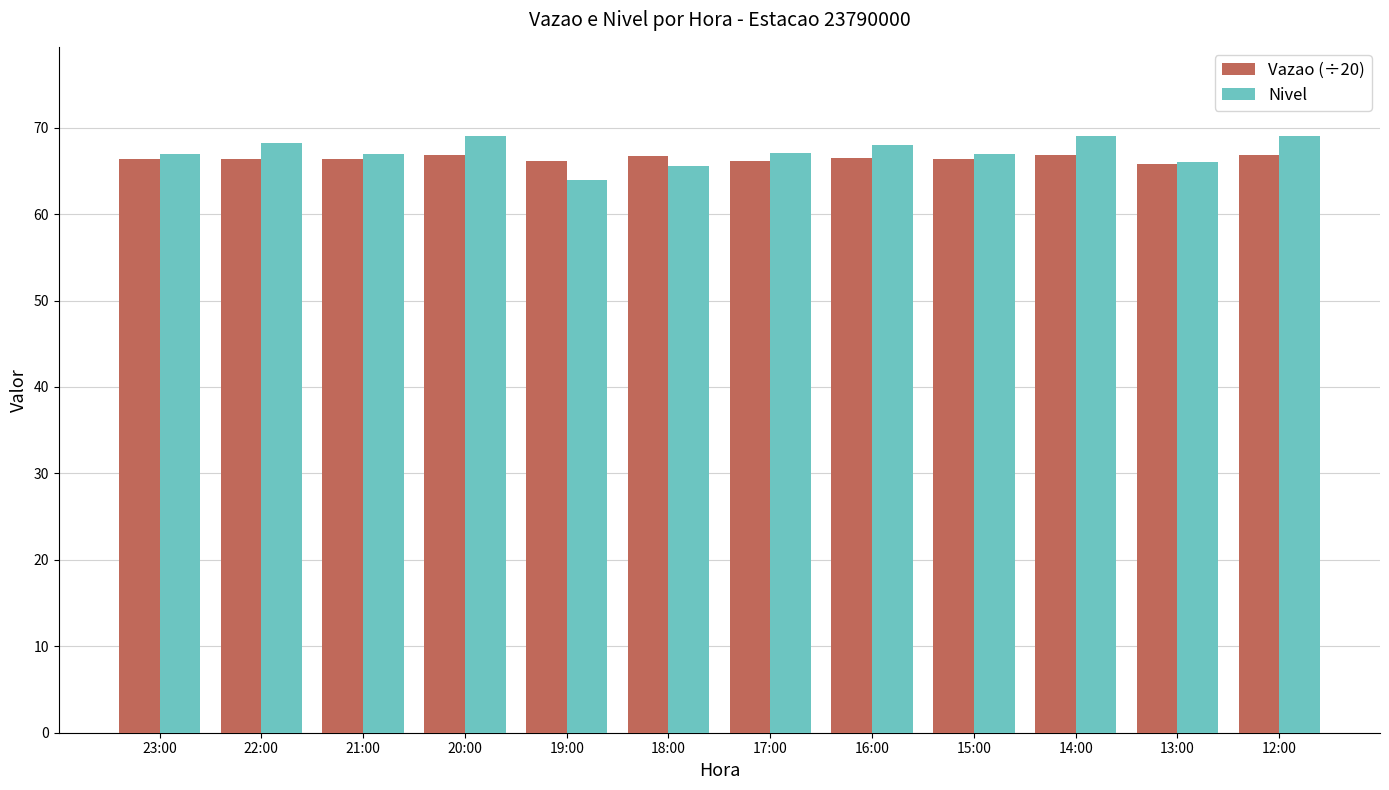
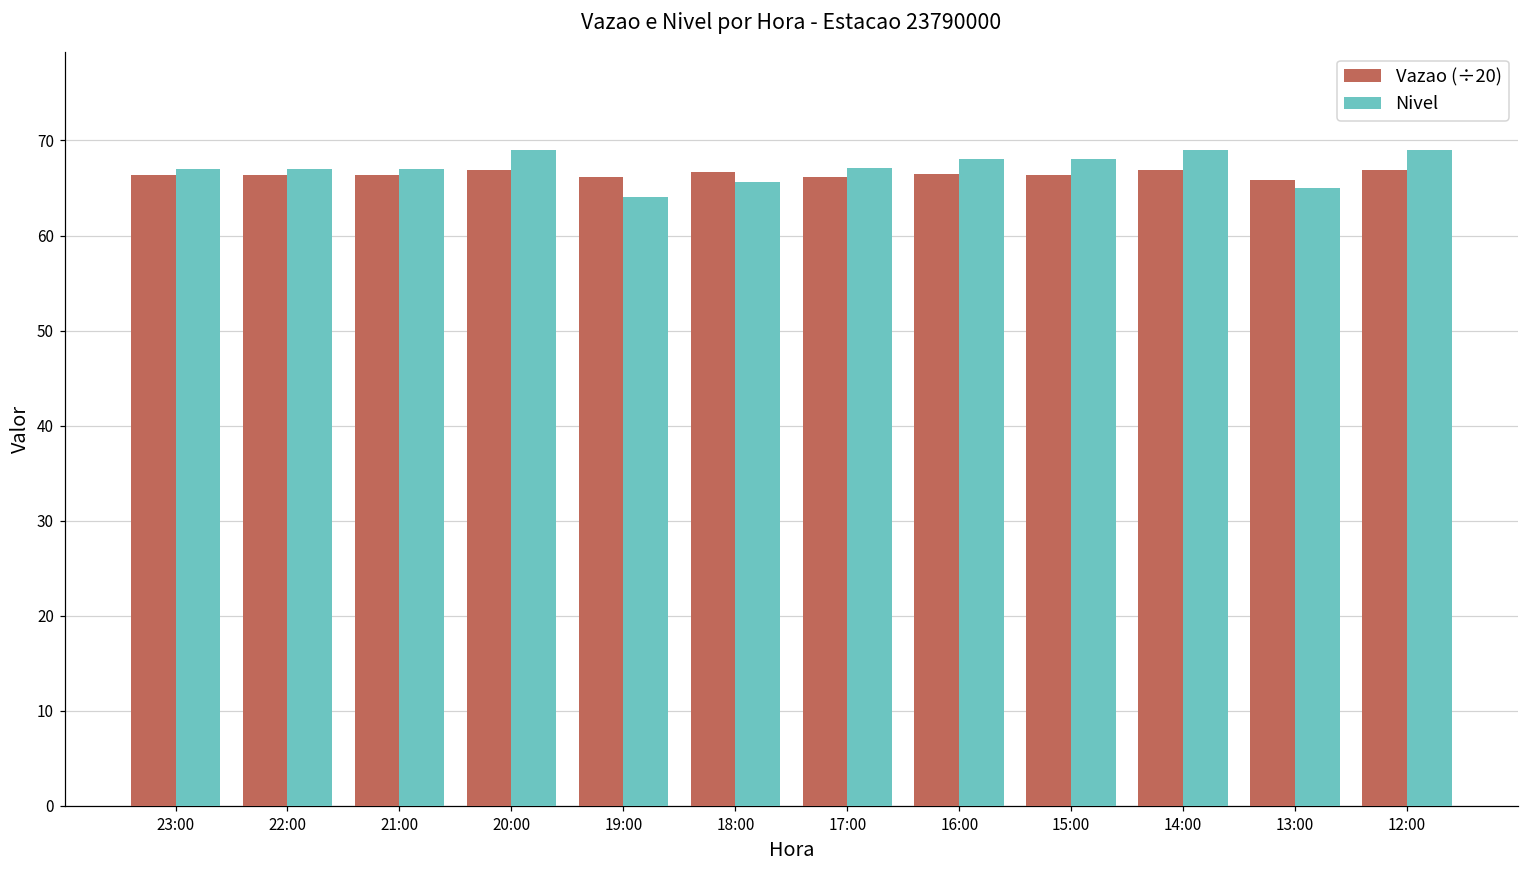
  {
    "Vazao (÷20)": {
      "23:00": 66,
      "22:00": 66,
      "21:00": 66,
      "20:00": 67,
      "19:00": 66,
      "18:00": 67,
      "17:00": 66,
      "16:00": 67,
      "15:00": 66,
      "14:00": 67,
      "13:00": 66,
      "12:00": 67
    },
    "Nivel": {
      "23:00": 67,
-     "22:00": 68,
+     "22:00": 67,
      "21:00": 67,
      "20:00": 69,
      "19:00": 64,
      "18:00": 66,
      "17:00": 67,
      "16:00": 68,
-     "15:00": 67,
+     "15:00": 68,
      "14:00": 69,
-     "13:00": 66,
+     "13:00": 65,
      "12:00": 69
    }
  }
